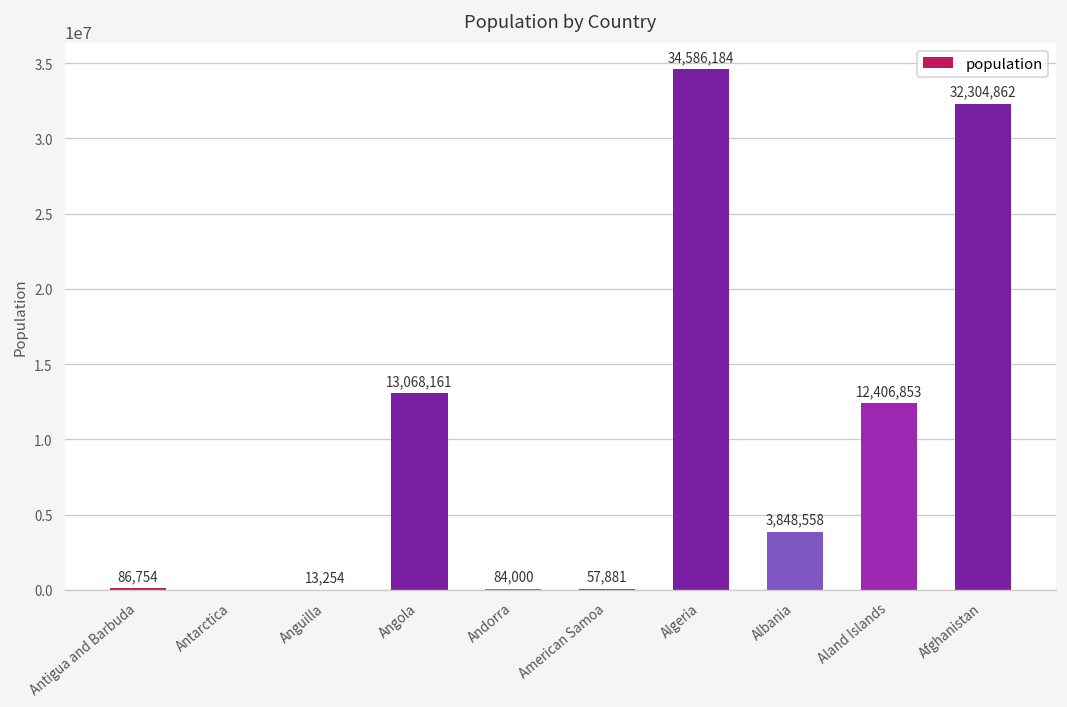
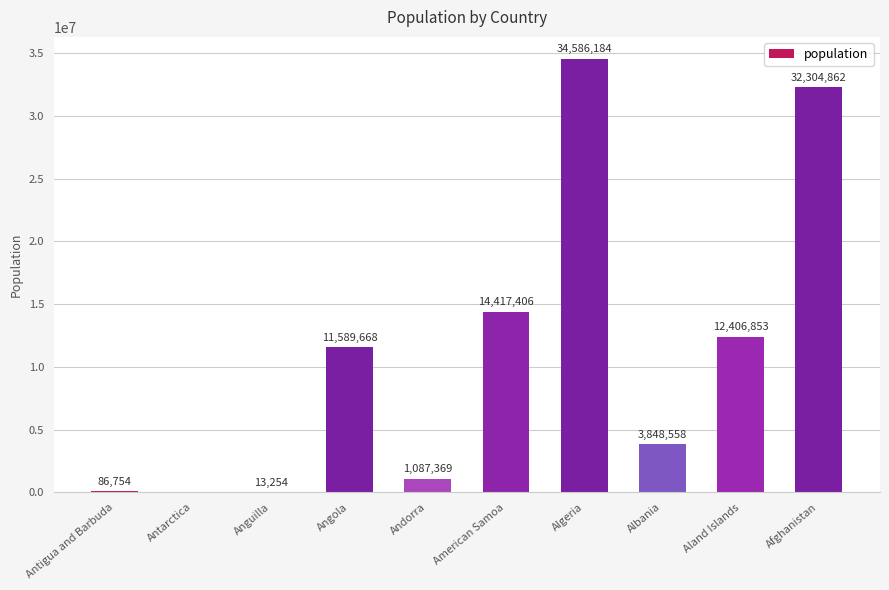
  {
    "Antigua and Barbuda": "86,754",
    "Anguilla": "13,254",
-   "Angola": "13,068,161",
-   "Andorra": "84,000",
-   "American Samoa": "57,881",
+   "Angola": "11,589,668",
+   "Andorra": "1,087,369",
+   "American Samoa": "14,417,406",
    "Algeria": "34,586,184",
    "Albania": "3,848,558",
    "Aland Islands": "12,406,853",
    "Afghanistan": "32,304,862"
  }
